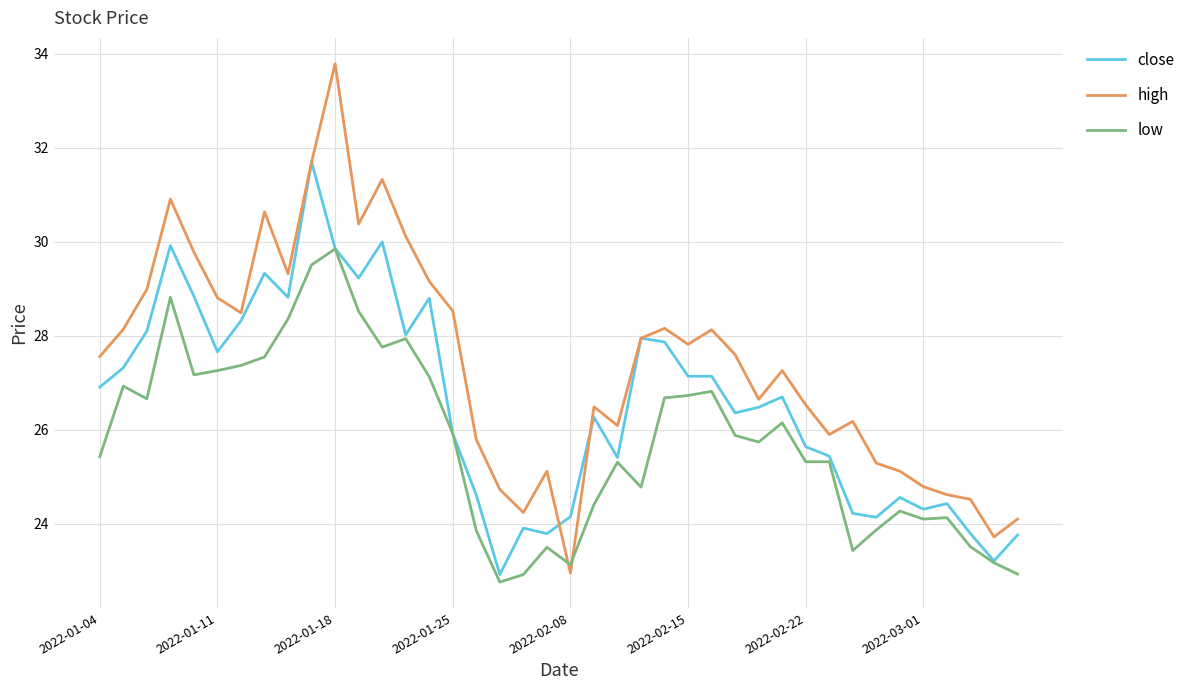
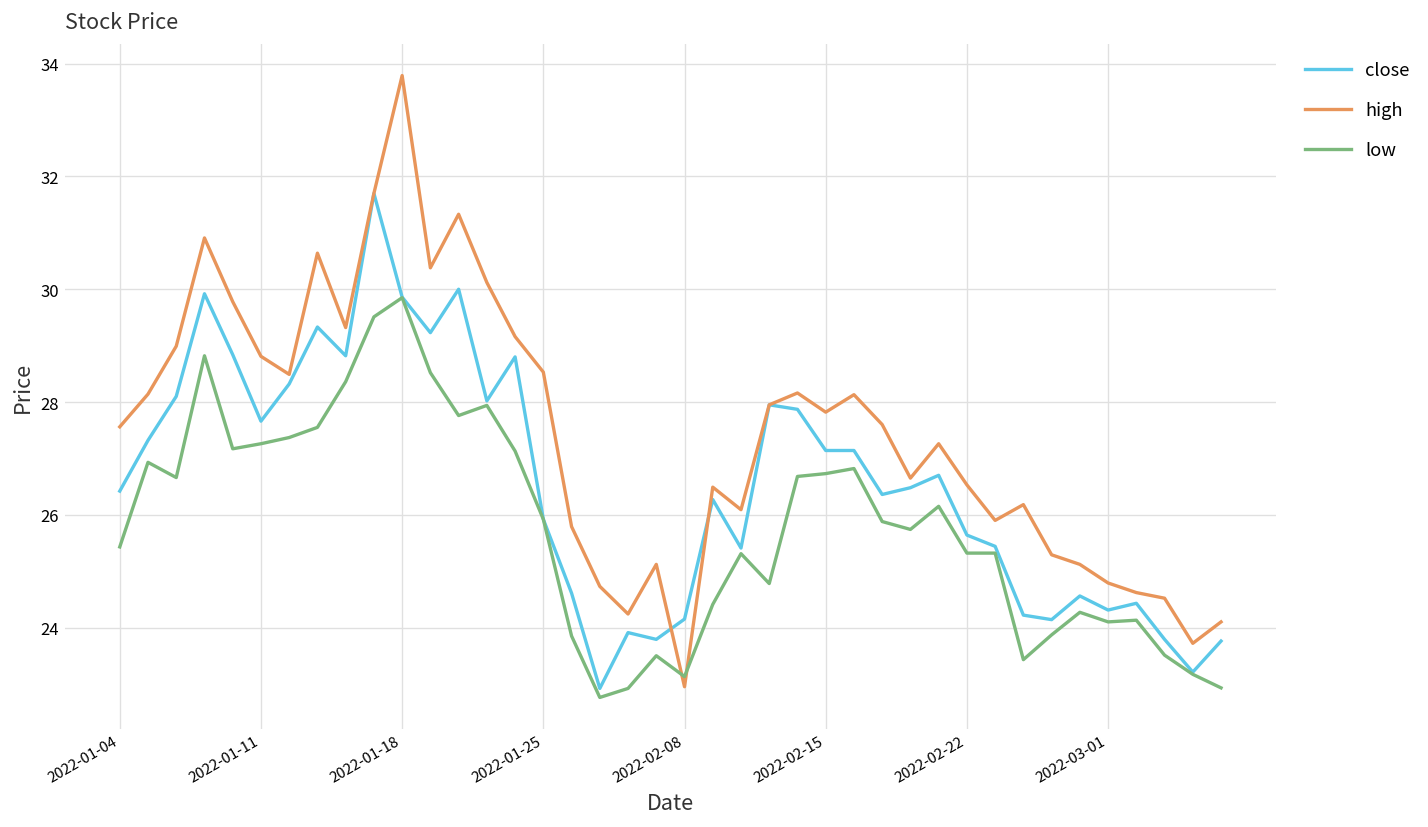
  {
    "close": {
-     "2022-01-04": 26.9,
+     "2022-01-04": 26.4,
      "2022-01-11": 27.7,
      "2022-02-08": 24.2,
      "2022-02-15": 27.1,
      "2022-02-22": 25.6,
      "2022-03-01": 24.3
    },
    "high": {
      "2022-01-04": 27.6,
      "2022-01-11": 28.8,
      "2022-01-18": 33.8,
      "2022-01-25": 28.5,
      "2022-02-08": 23.0,
      "2022-02-15": 27.8,
      "2022-02-22": 26.5,
      "2022-03-01": 24.8
    },
    "low": {
      "2022-01-04": 25.4,
      "2022-01-11": 27.3,
      "2022-02-08": 23.1,
      "2022-02-15": 26.7,
      "2022-02-22": 25.3,
      "2022-03-01": 24.1
    }
  }
